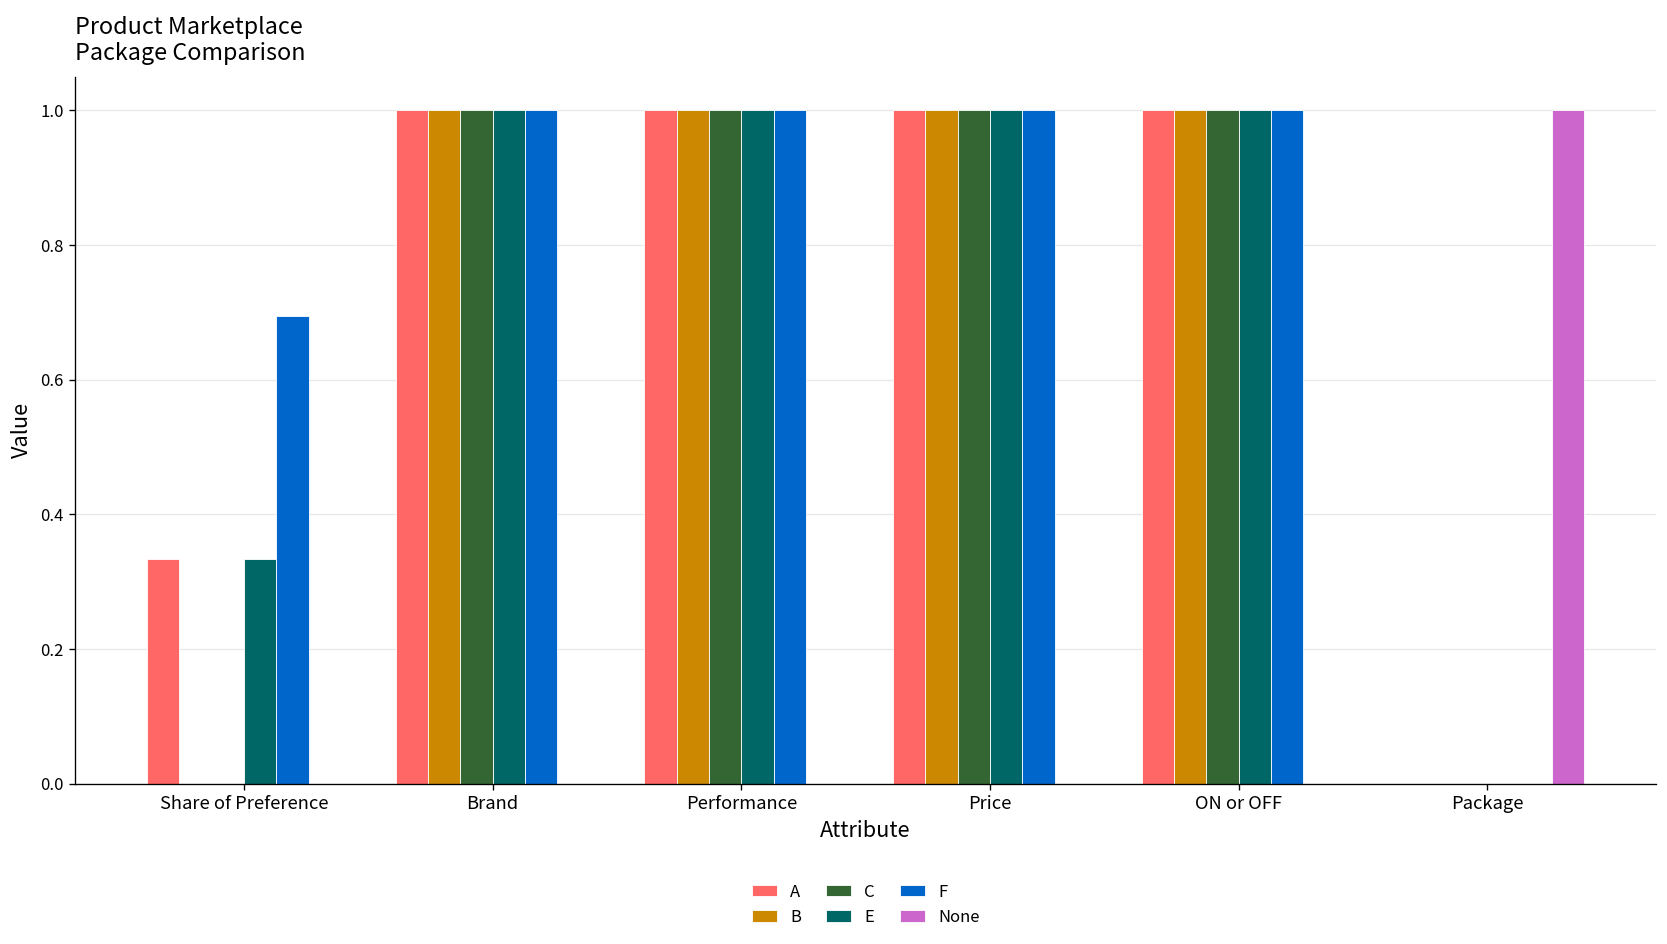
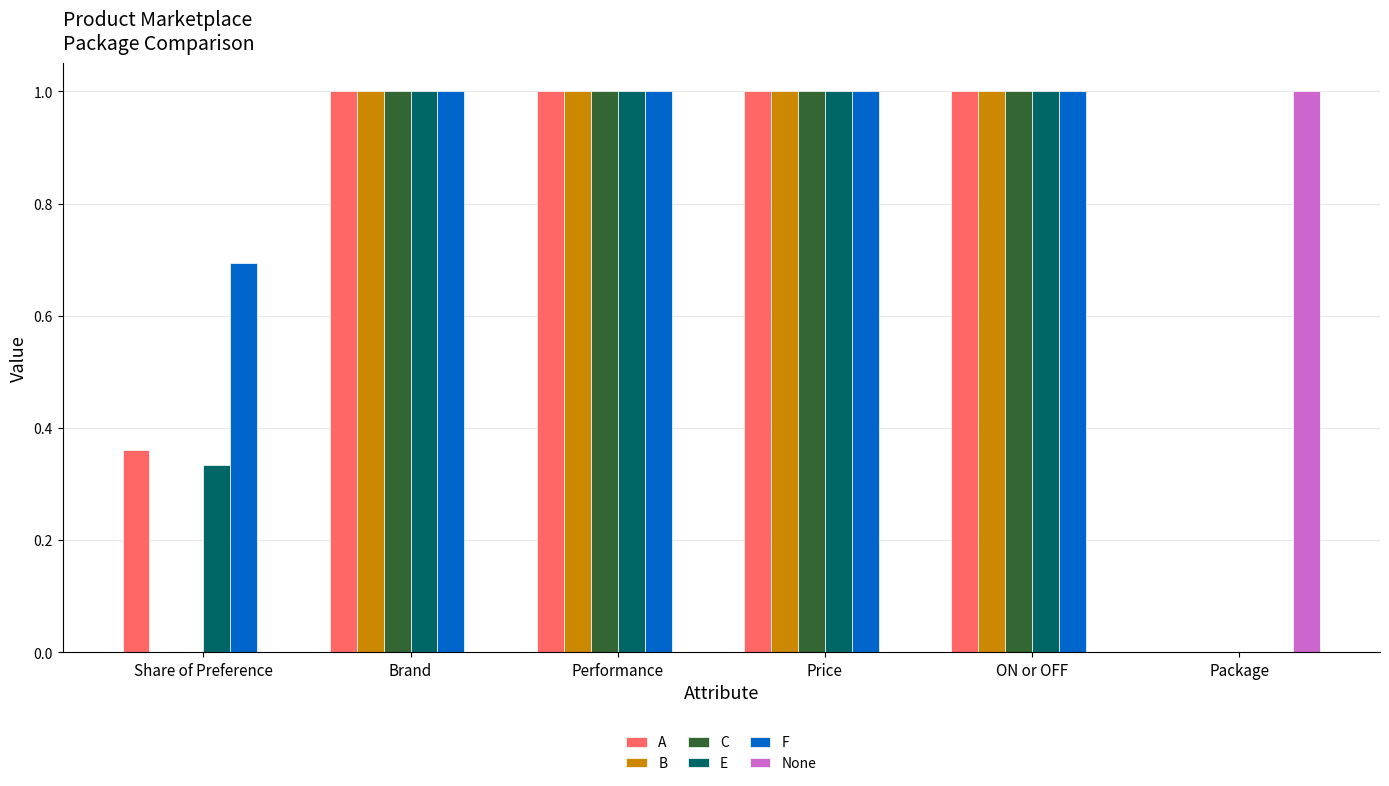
  {
    "A": {
-     "Share of Preference": 0.33,
+     "Share of Preference": 0.36,
      "Brand": 1.00,
      "Performance": 1.00,
      "Price": 1.00,
      "ON or OFF": 1.00,
      "Package": 0.00
    },
    "B": {
      "Share of Preference": 0.00,
      "Brand": 1.00,
      "Performance": 1.00,
      "Price": 1.00,
      "ON or OFF": 1.00,
      "Package": 0.00
    },
    "C": {
      "Share of Preference": 0.00,
      "Brand": 1.00,
      "Performance": 1.00,
      "Price": 1.00,
      "ON or OFF": 1.00,
      "Package": 0.00
    },
    "E": {
      "Share of Preference": 0.33,
      "Brand": 1.00,
      "Performance": 1.00,
      "Price": 1.00,
      "ON or OFF": 1.00,
      "Package": 0.00
    },
    "F": {
      "Share of Preference": 0.69,
      "Brand": 1.00,
      "Performance": 1.00,
      "Price": 1.00,
      "ON or OFF": 1.00,
      "Package": 0.00
    },
    "None": {
      "Share of Preference": 0.00,
      "Brand": 0.00,
      "Performance": 0.00,
      "Price": 0.00,
      "ON or OFF": 0.00,
      "Package": 1.00
    }
  }
